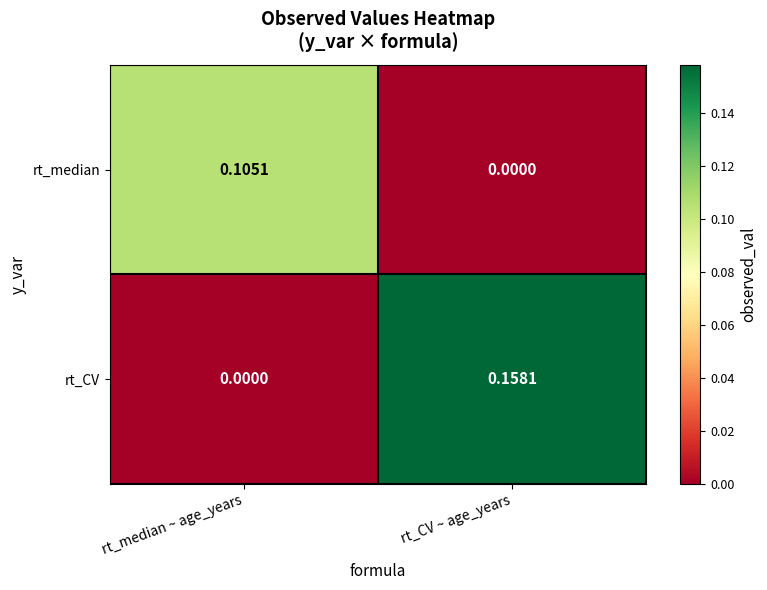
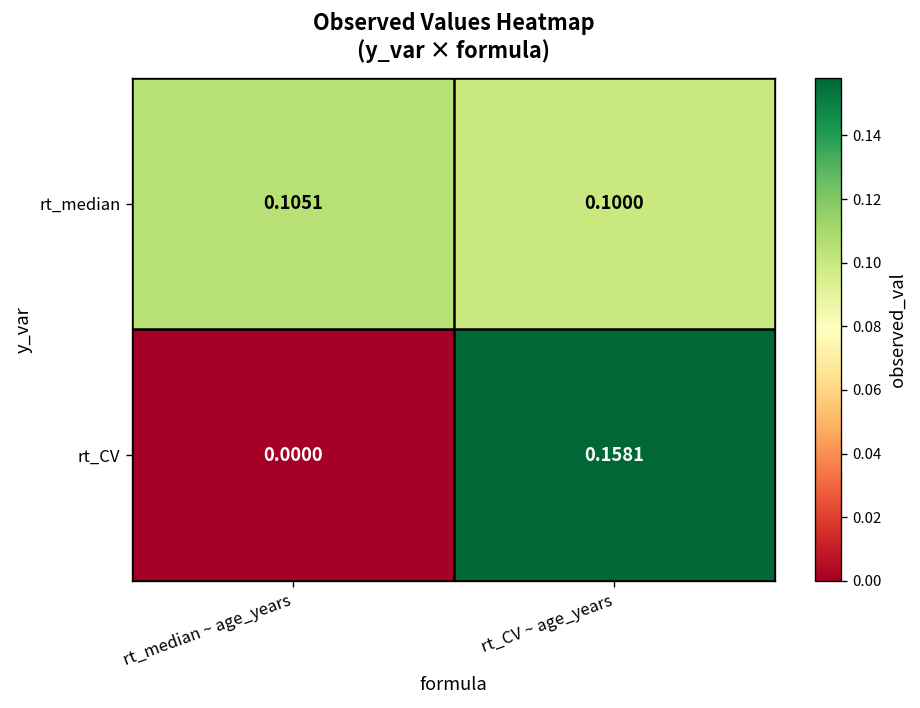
  {
    "rt_median": {
      "rt_median ~ age_years": 0.1051,
-     "rt_CV ~ age_years": 0.0000
+     "rt_CV ~ age_years": 0.1000
    },
    "rt_CV": {
      "rt_median ~ age_years": 0.0000,
      "rt_CV ~ age_years": 0.1581
    }
  }
